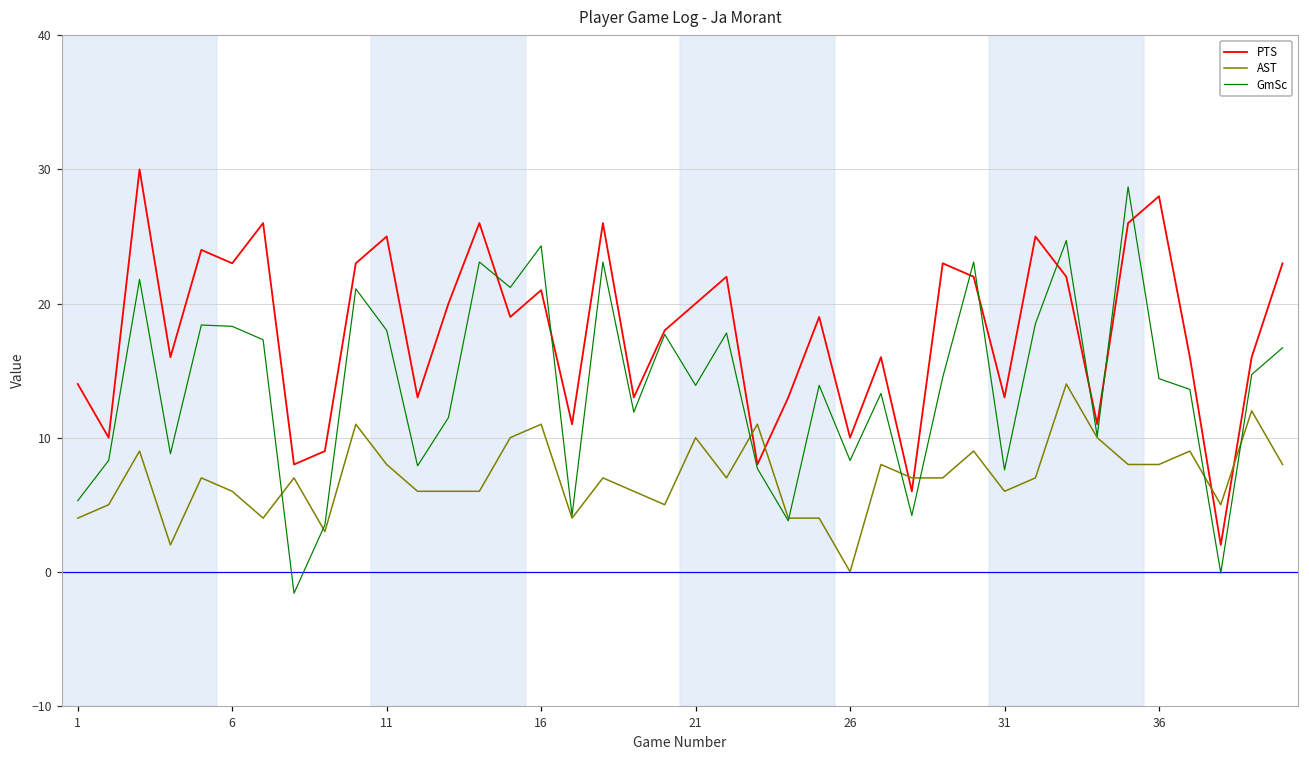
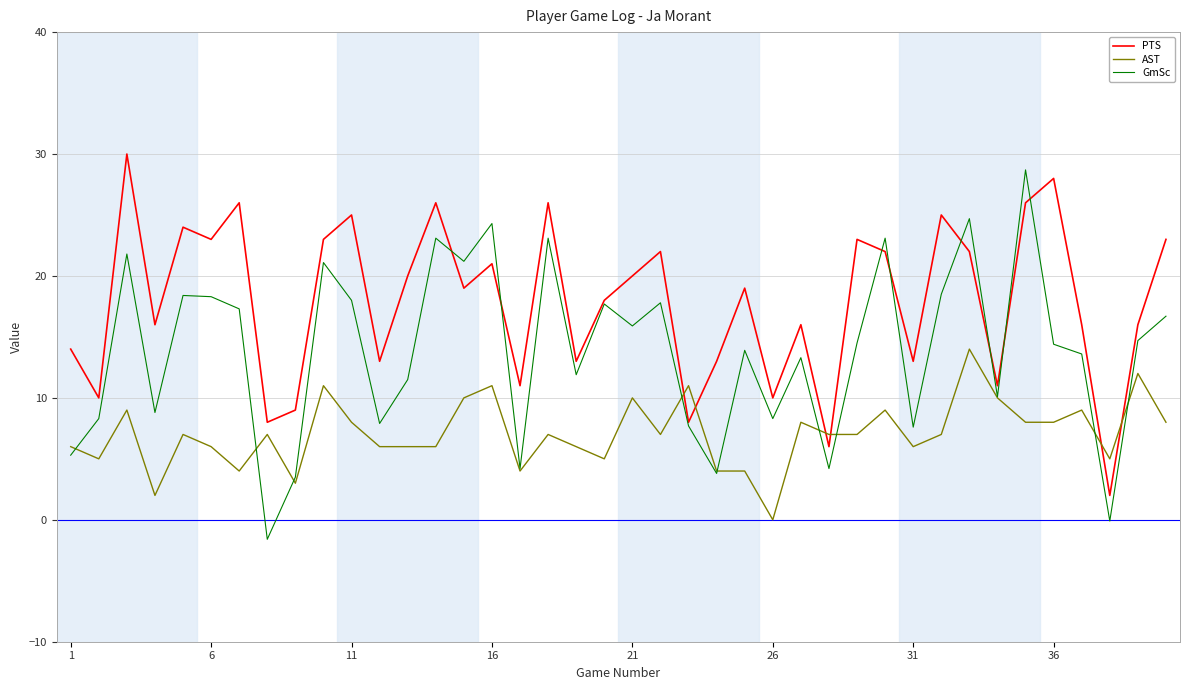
  {
    "PTS": {
      "1": 14.0,
      "6": 23.0,
      "11": 25.0,
      "16": 21.0,
      "21": 20.0,
      "26": 10.0,
      "31": 13.0,
      "36": 28.0
    },
    "AST": {
-     "1": 4,
+     "1": 6,
      "6": 6,
      "11": 8,
      "16": 11,
      "21": 10,
      "26": 0,
      "31": 6,
      "36": 8
    },
    "GmSc": {
      "1": 5.3,
      "6": 18.3,
      "11": 18.0,
      "16": 24.3,
-     "21": 13.9,
+     "21": 15.9,
      "26": 8.3,
      "31": 7.6,
      "36": 14.4
    }
  }
